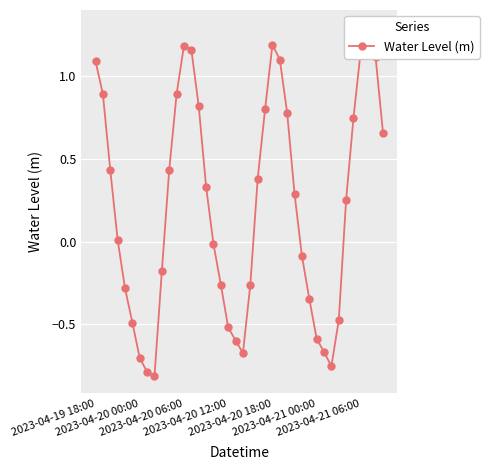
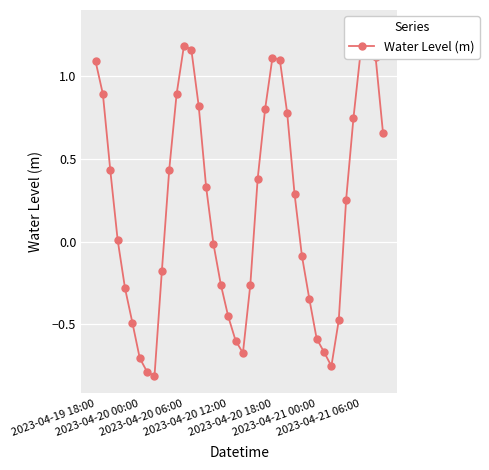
  {
    "2023-04-19 18:00": 1.09,
    "2023-04-20 00:00": -0.70,
    "2023-04-20 06:00": 1.18,
-   "2023-04-20 12:00": -0.52,
-   "2023-04-20 18:00": 1.19,
+   "2023-04-20 12:00": -0.45,
+   "2023-04-20 18:00": 1.11,
    "2023-04-21 00:00": -0.59
  }
